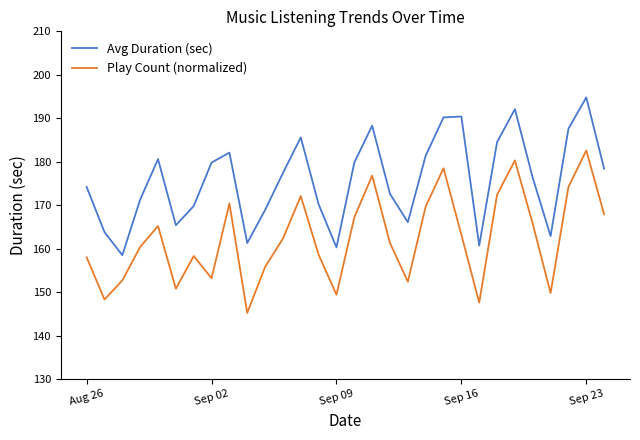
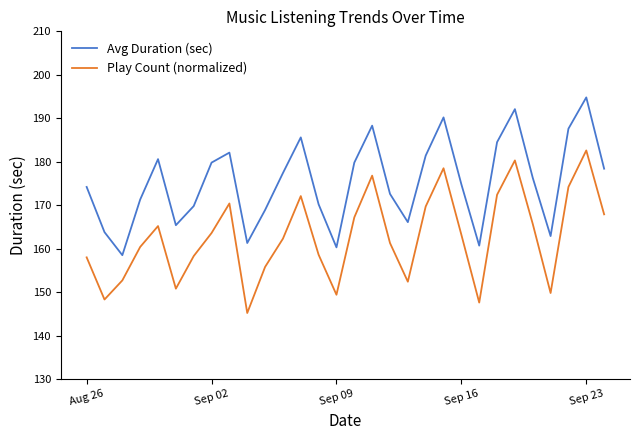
  {
    "Avg Duration (sec)": {
      "Aug 26": 174,
      "Sep 02": 180,
      "Sep 09": 160,
-     "Sep 16": 190,
+     "Sep 16": 175,
      "Sep 23": 195
    },
    "Play Count (normalized)": {
      "Aug 26": 158,
-     "Sep 02": 153,
+     "Sep 02": 164,
      "Sep 09": 149,
      "Sep 16": 163,
      "Sep 23": 183
    }
  }
